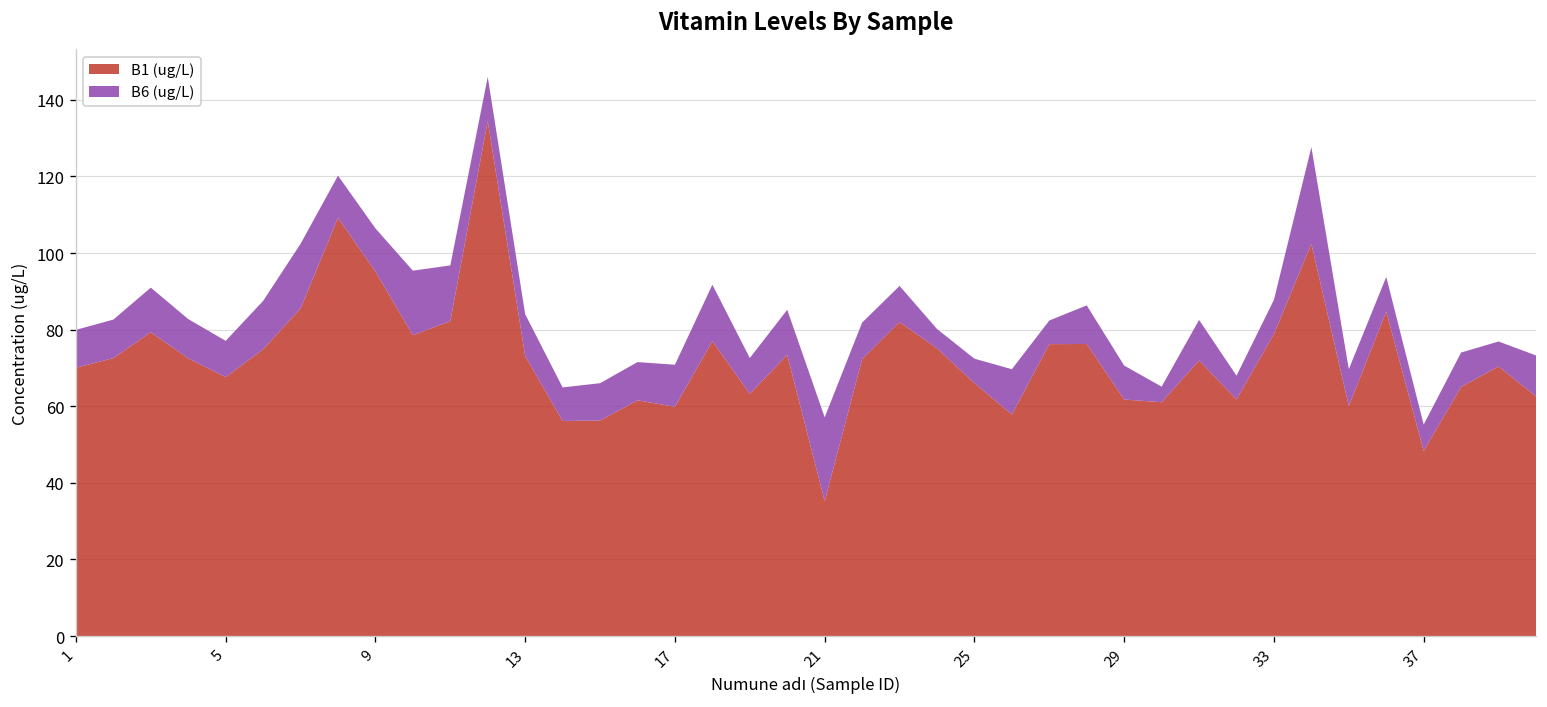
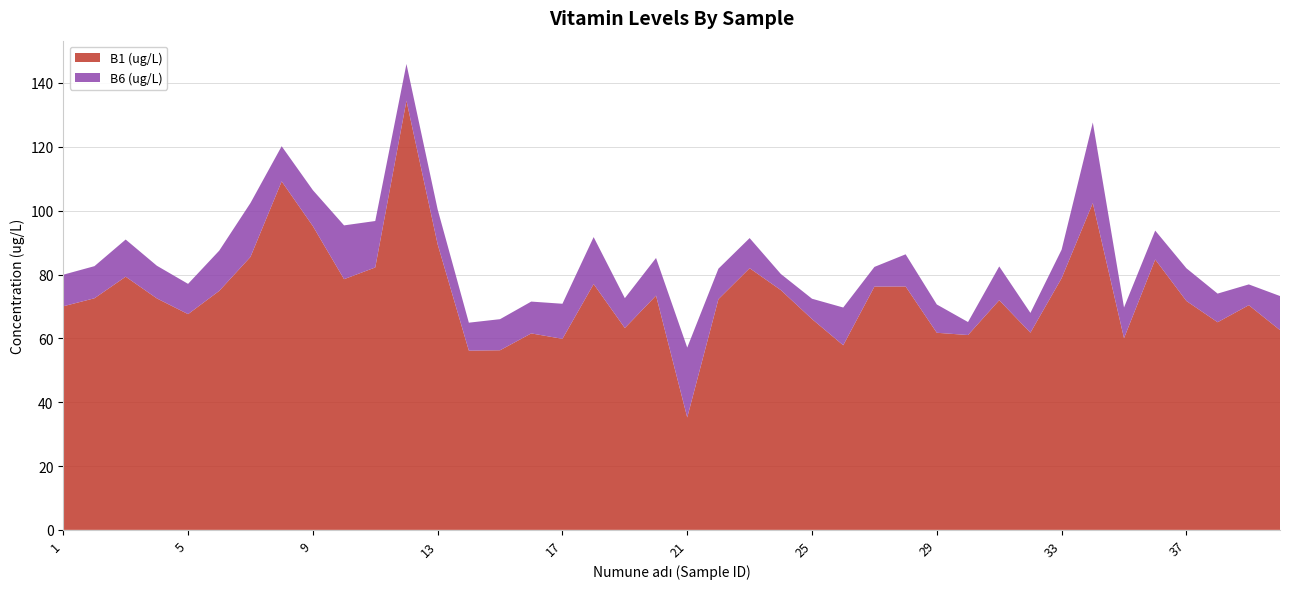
  {
    "B1 (ug/L)": {
      "1": 70,
      "5": 68,
      "9": 95,
-     "13": 73,
+     "13": 89,
      "17": 60,
      "21": 35,
      "25": 66,
      "29": 62,
      "33": 79,
-     "37": 48
+     "37": 72
    },
    "B6 (ug/L)": {
      "1": 10,
      "5": 9,
      "9": 11,
      "13": 11,
      "17": 11,
      "21": 22,
      "25": 6,
      "29": 9,
      "33": 9,
-     "37": 7
+     "37": 10
    }
  }
